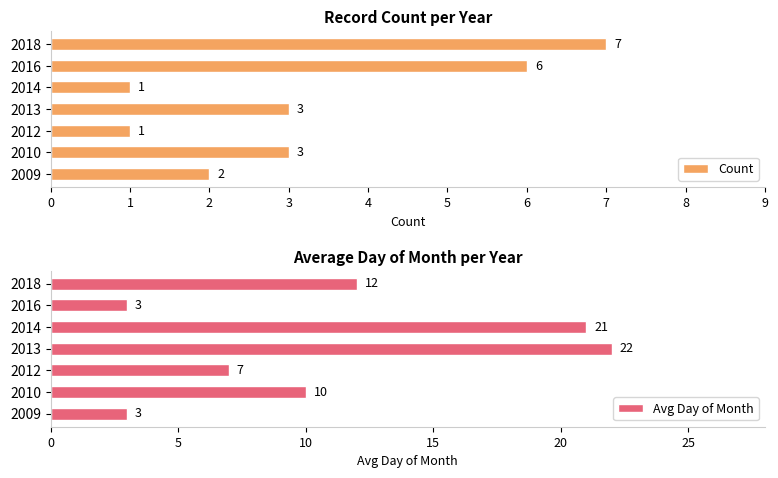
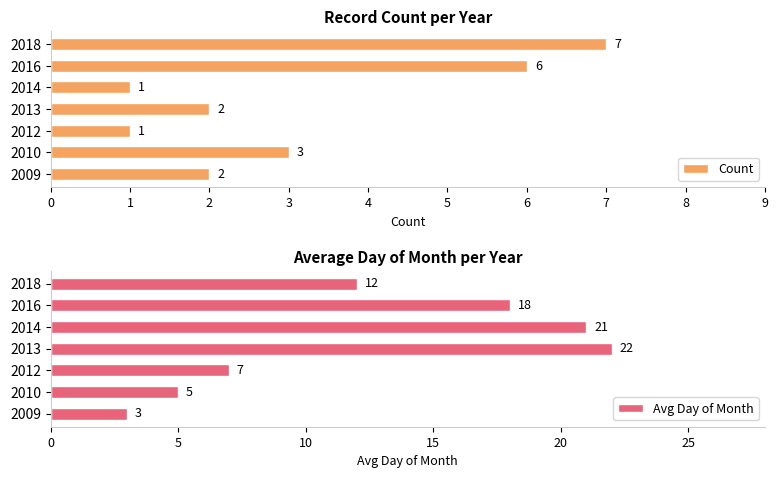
  {
    "Record Count per Year": {
      "2018": 7,
      "2016": 6,
      "2014": 1,
-     "2013": 3,
+     "2013": 2,
      "2012": 1,
      "2010": 3,
      "2009": 2
    },
    "Average Day of Month per Year": {
      "2018": 12,
-     "2016": 3,
+     "2016": 18,
      "2014": 21,
      "2013": 22,
      "2012": 7,
-     "2010": 10,
+     "2010": 5,
      "2009": 3
    }
  }
